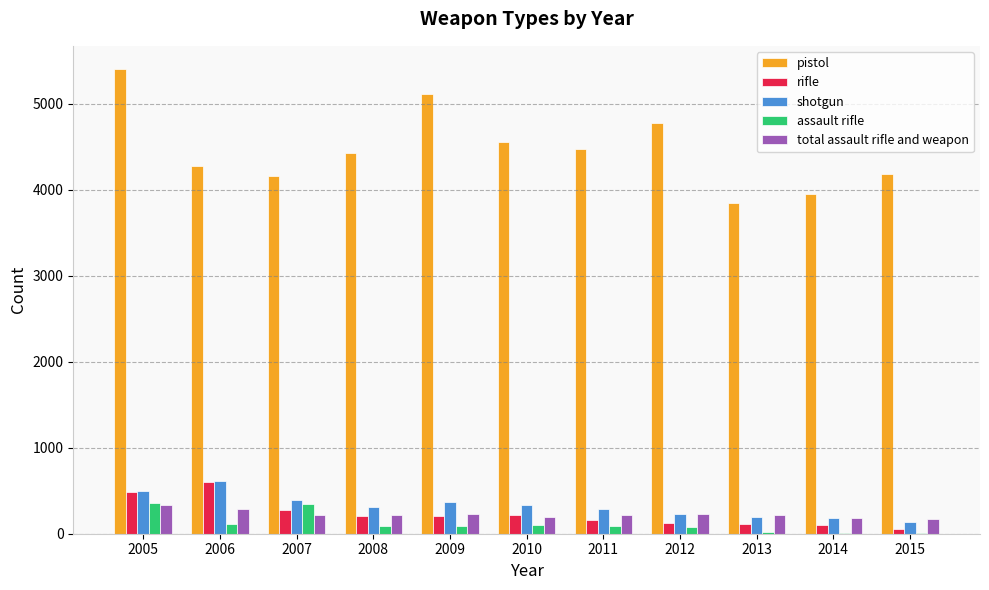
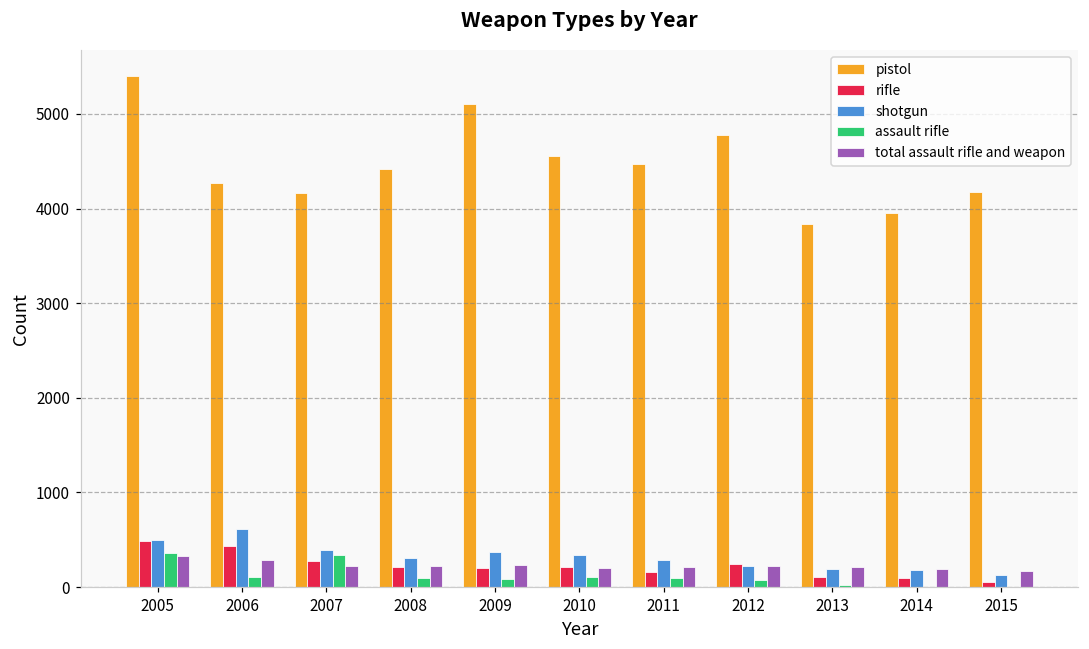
  {
    "pistol": {
      "2005": 5400,
      "2006": 4300,
      "2007": 4200,
      "2008": 4400,
      "2009": 5100,
      "2010": 4600,
      "2011": 4500,
      "2012": 4800,
      "2013": 3800,
      "2014": 4000,
      "2015": 4200
    },
    "rifle": {
      "2005": 500,
-     "2006": 600,
+     "2006": 400,
      "2007": 300,
      "2008": 200,
      "2009": 200,
      "2010": 200,
      "2011": 200,
-     "2012": 100,
+     "2012": 200,
      "2013": 100,
      "2014": 100,
      "2015": 100
    },
    "shotgun": {
      "2005": 500,
      "2006": 600,
      "2007": 400,
      "2008": 300,
      "2009": 400,
      "2010": 300,
      "2011": 300,
      "2012": 200,
      "2013": 200,
      "2014": 200,
      "2015": 100
    },
    "assault rifle": {
      "2005": 400,
      "2006": 100,
      "2007": 300,
      "2008": 100,
      "2009": 100,
      "2010": 100,
      "2011": 100,
      "2012": 100
    },
    "total assault rifle and weapon": {
      "2005": 300,
      "2006": 300,
      "2007": 200,
      "2008": 200,
      "2009": 200,
      "2010": 200,
      "2011": 200,
      "2012": 200,
      "2013": 200,
      "2014": 200,
      "2015": 200
    }
  }
